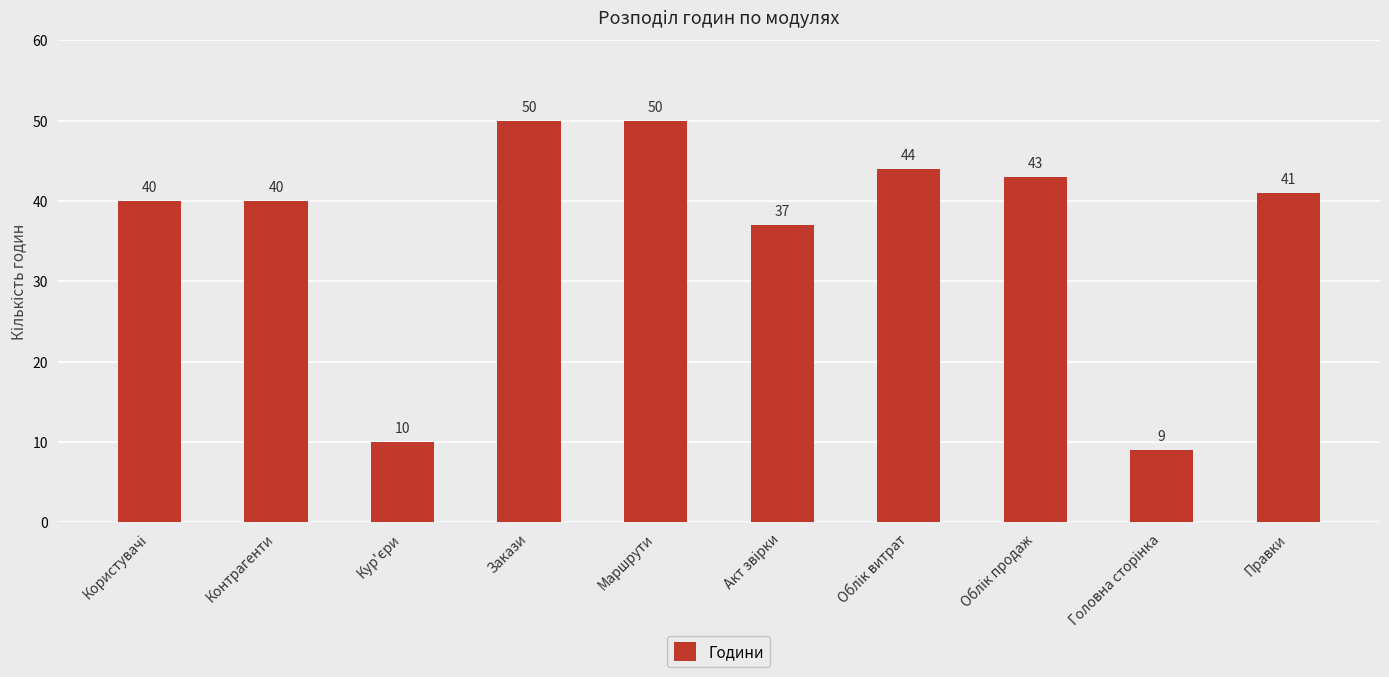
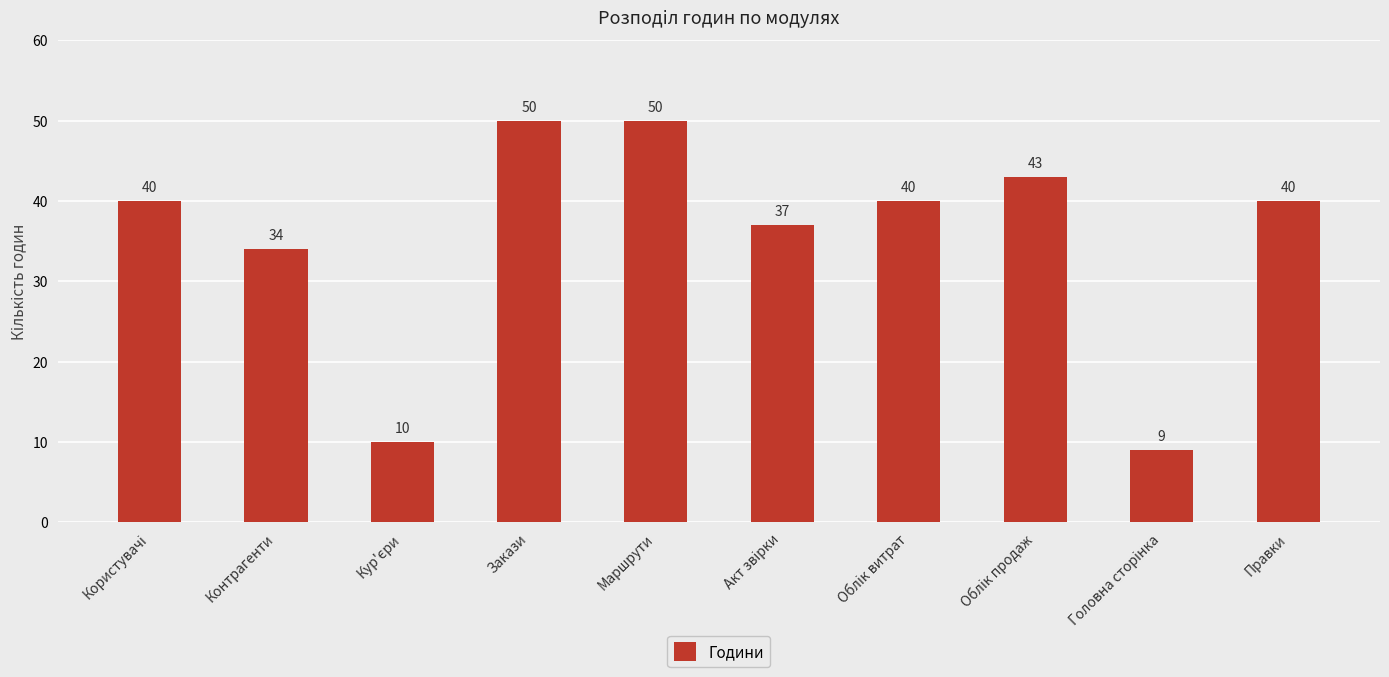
  {
    "Користувачі": 40,
-   "Контрагенти": 40,
+   "Контрагенти": 34,
    "Кур'єри": 10,
    "Закази": 50,
    "Маршрути": 50,
    "Акт звірки": 37,
-   "Облік витрат": 44,
+   "Облік витрат": 40,
    "Облік продаж": 43,
    "Головна сторінка": 9,
-   "Правки": 41
+   "Правки": 40
  }
